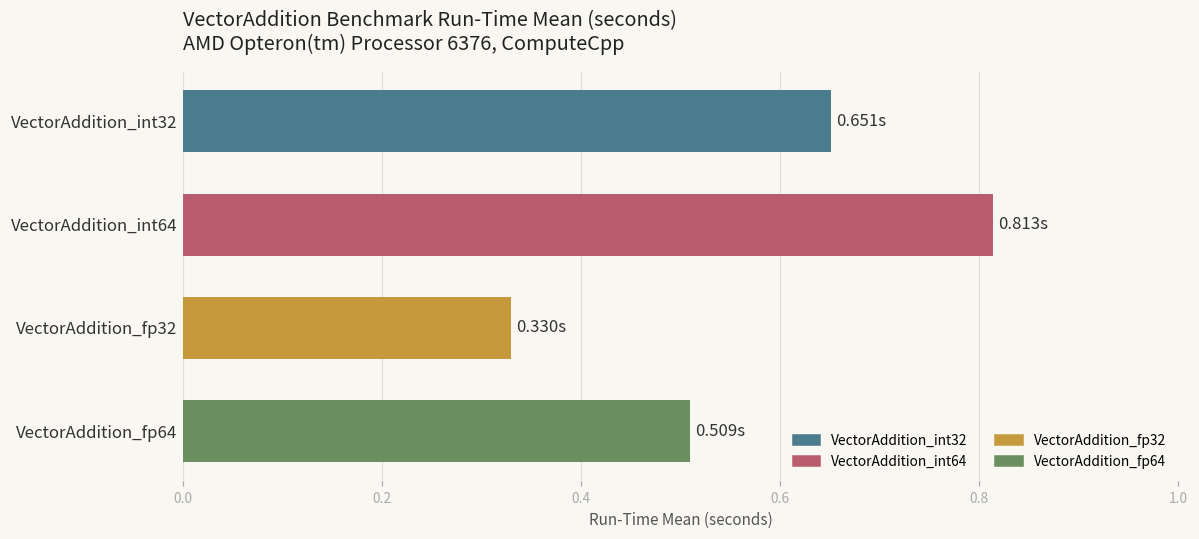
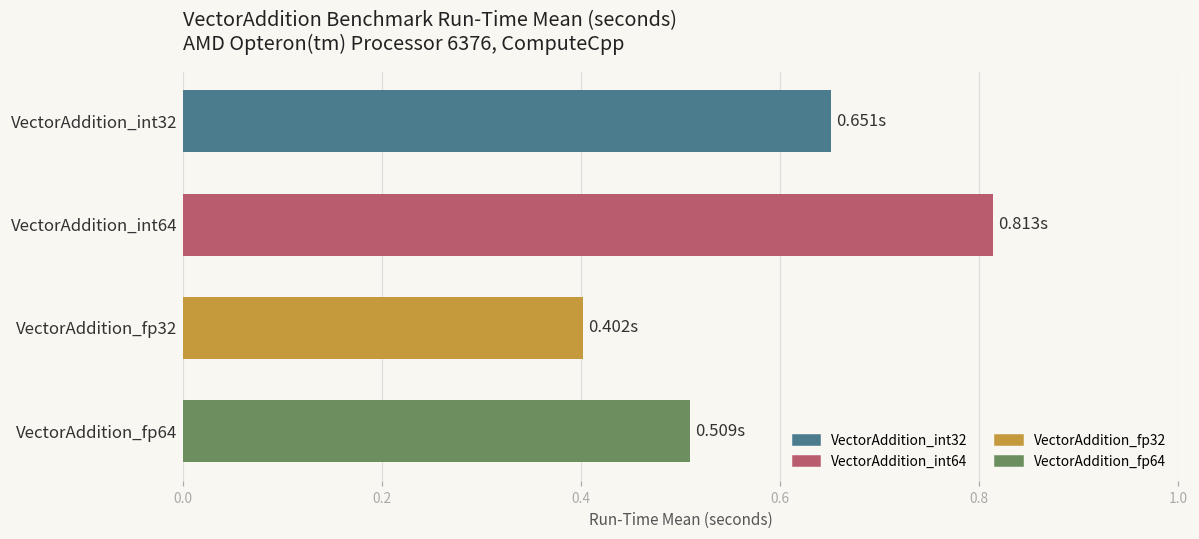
  {
    "VectorAddition_int32": "0.651s",
    "VectorAddition_int64": "0.813s",
-   "VectorAddition_fp32": "0.330s",
+   "VectorAddition_fp32": "0.402s",
    "VectorAddition_fp64": "0.509s"
  }
